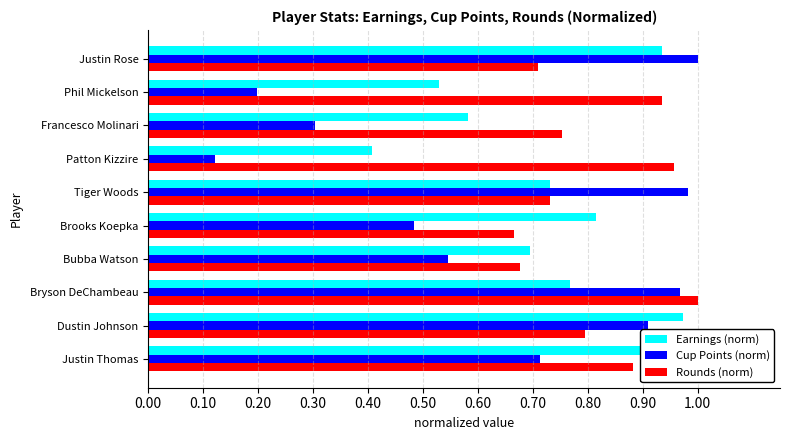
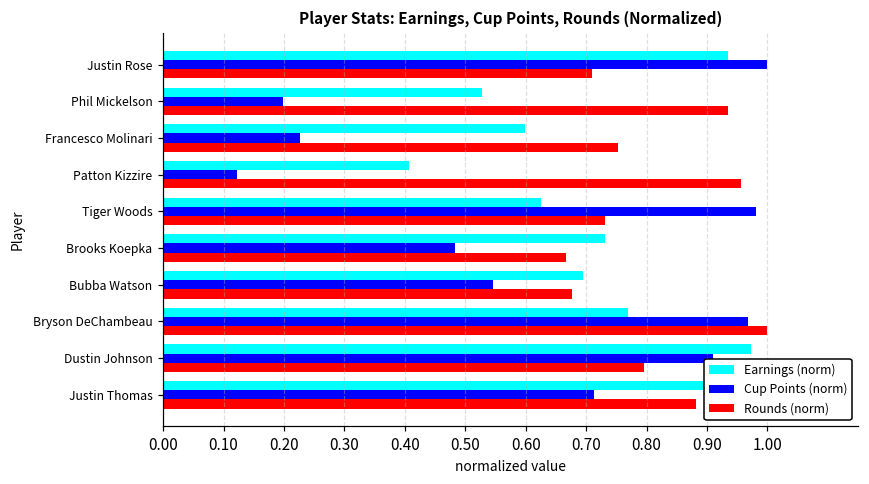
  {
    "Earnings (norm)": {
      "Justin Rose": 0.94,
      "Phil Mickelson": 0.53,
-     "Francesco Molinari": 0.58,
+     "Francesco Molinari": 0.60,
      "Patton Kizzire": 0.41,
-     "Tiger Woods": 0.73,
-     "Brooks Koepka": 0.82,
+     "Tiger Woods": 0.63,
+     "Brooks Koepka": 0.73,
      "Bubba Watson": 0.70,
      "Bryson DeChambeau": 0.77,
      "Dustin Johnson": 0.97
    },
    "Cup Points (norm)": {
      "Justin Rose": 1.00,
      "Phil Mickelson": 0.20,
-     "Francesco Molinari": 0.30,
+     "Francesco Molinari": 0.23,
      "Patton Kizzire": 0.12,
      "Tiger Woods": 0.98,
      "Brooks Koepka": 0.48,
      "Bubba Watson": 0.55,
      "Bryson DeChambeau": 0.97,
      "Dustin Johnson": 0.91,
      "Justin Thomas": 0.71
    },
    "Rounds (norm)": {
      "Justin Rose": 0.71,
      "Phil Mickelson": 0.94,
      "Francesco Molinari": 0.75,
      "Patton Kizzire": 0.96,
      "Tiger Woods": 0.73,
      "Brooks Koepka": 0.67,
      "Bubba Watson": 0.68,
      "Bryson DeChambeau": 1.00,
      "Dustin Johnson": 0.80,
      "Justin Thomas": 0.88
    }
  }
